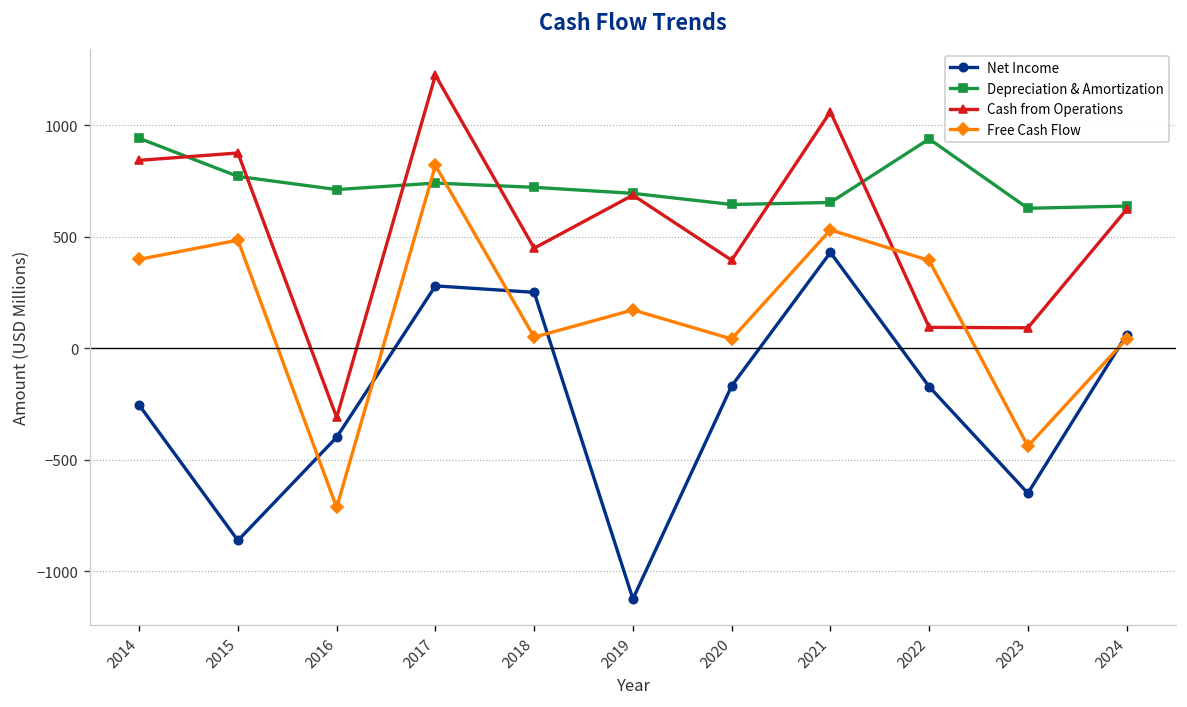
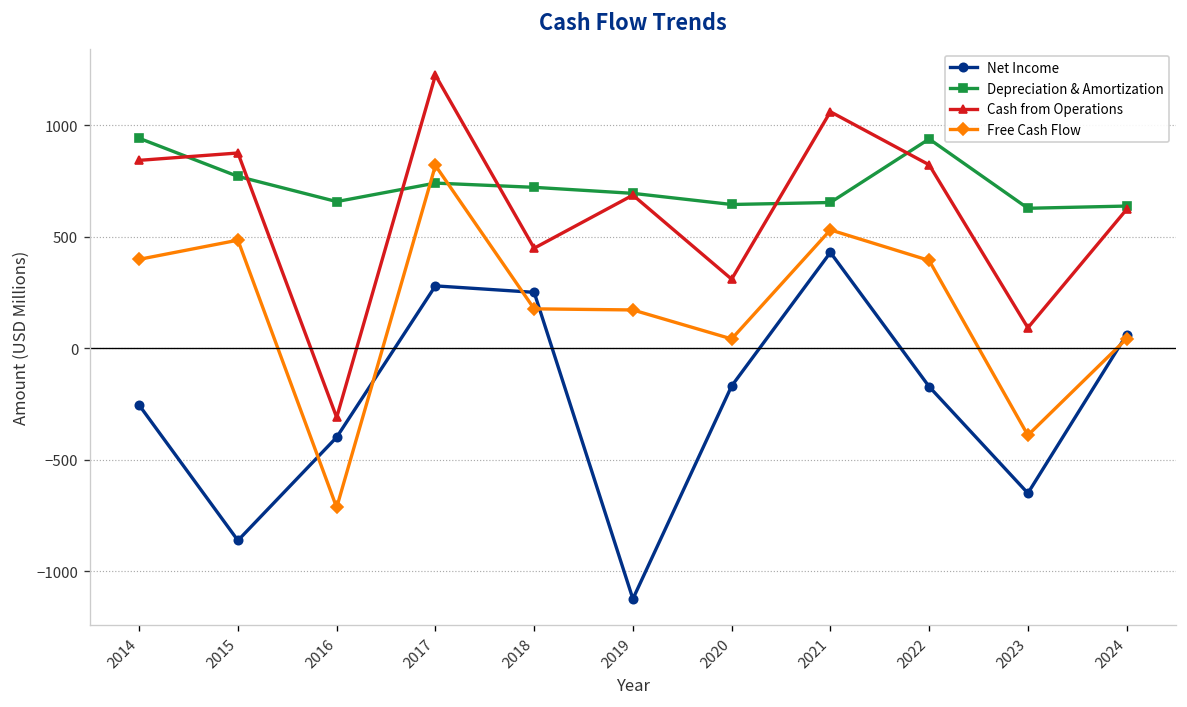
  {
    "Net Income": {
      "2014": -260,
      "2015": -860,
      "2016": -400,
      "2017": 280,
      "2018": 250,
      "2019": -1130,
      "2020": -170,
      "2021": 430,
      "2022": -170,
      "2023": -650,
      "2024": 60
    },
    "Depreciation & Amortization": {
      "2014": 940,
      "2015": 770,
-     "2016": 710,
+     "2016": 660,
      "2017": 740,
      "2018": 720,
      "2020": 640,
      "2021": 650,
      "2022": 940,
      "2023": 630,
      "2024": 640
    },
    "Cash from Operations": {
      "2014": 840,
      "2015": 880,
      "2016": -310,
      "2017": 1220,
      "2018": 450,
-     "2020": 390,
+     "2020": 310,
      "2021": 1060,
-     "2022": 90,
+     "2022": 820,
      "2023": 90,
      "2024": 620
    },
    "Free Cash Flow": {
      "2014": 400,
      "2015": 480,
      "2016": -720,
      "2017": 820,
-     "2018": 50,
+     "2018": 180,
      "2019": 170,
      "2020": 40,
      "2021": 530,
      "2022": 390,
-     "2023": -440,
+     "2023": -390,
      "2024": 40
    }
  }
